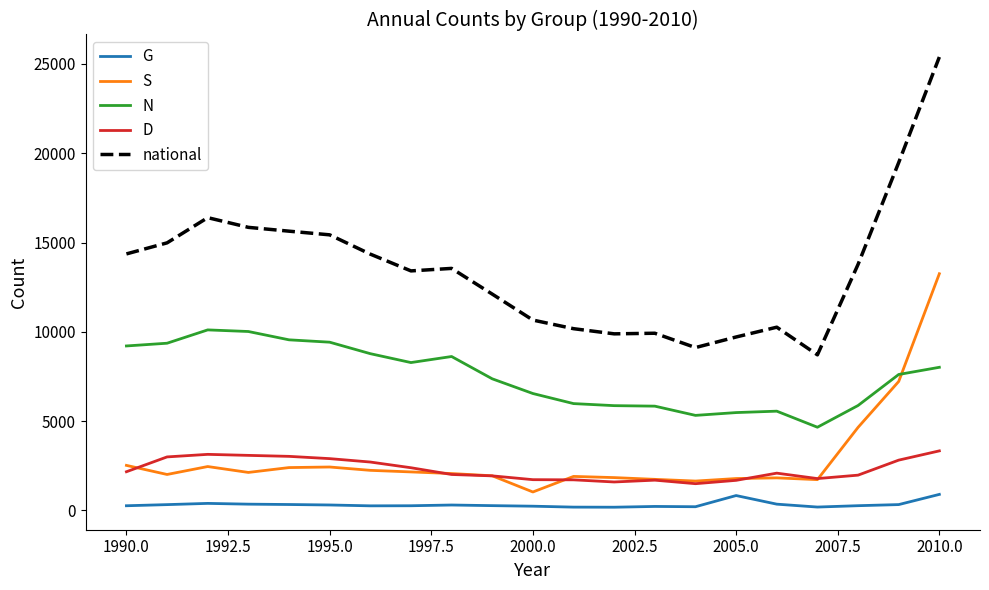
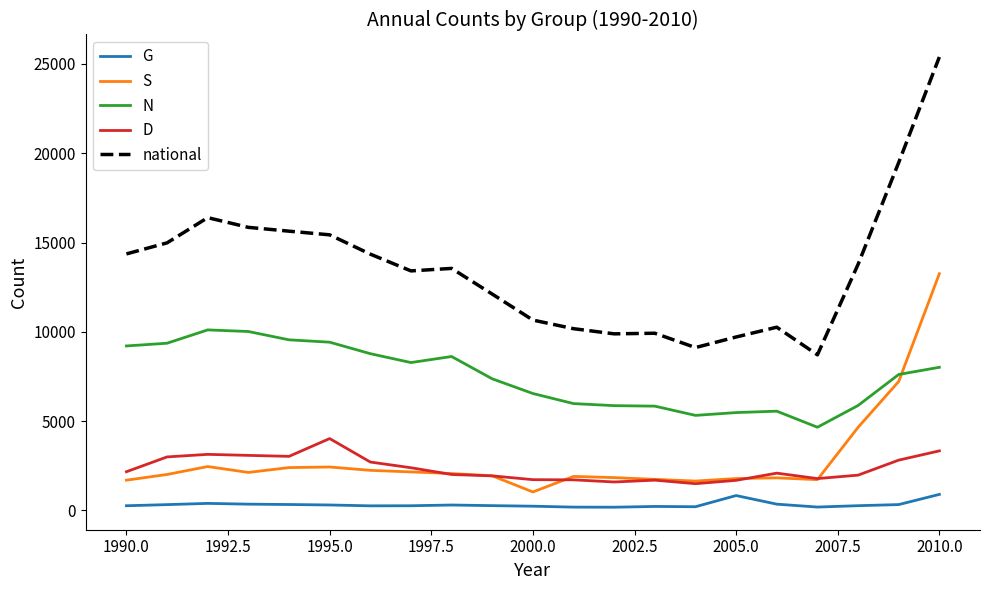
  {
    "G": {
      "1990.0": 300,
      "1995.0": 300,
      "2000.0": 200,
      "2005.0": 800,
      "2010.0": 900
    },
    "S": {
-     "1990.0": 2500,
+     "1990.0": 1700,
      "1995.0": 2400,
      "2000.0": 1000,
      "2010.0": 13300
    },
    "N": {
      "1990.0": 9200,
      "1995.0": 9400,
      "2000.0": 6500,
      "2005.0": 5500,
      "2010.0": 8000
    },
    "D": {
      "1990.0": 2200,
-     "1995.0": 2900,
+     "1995.0": 4000,
      "2000.0": 1700,
      "2010.0": 3300
    },
    "national": {
      "1990.0": 14400,
      "1995.0": 15400,
      "2000.0": 10700,
      "2005.0": 9700,
      "2010.0": 25400
    }
  }
